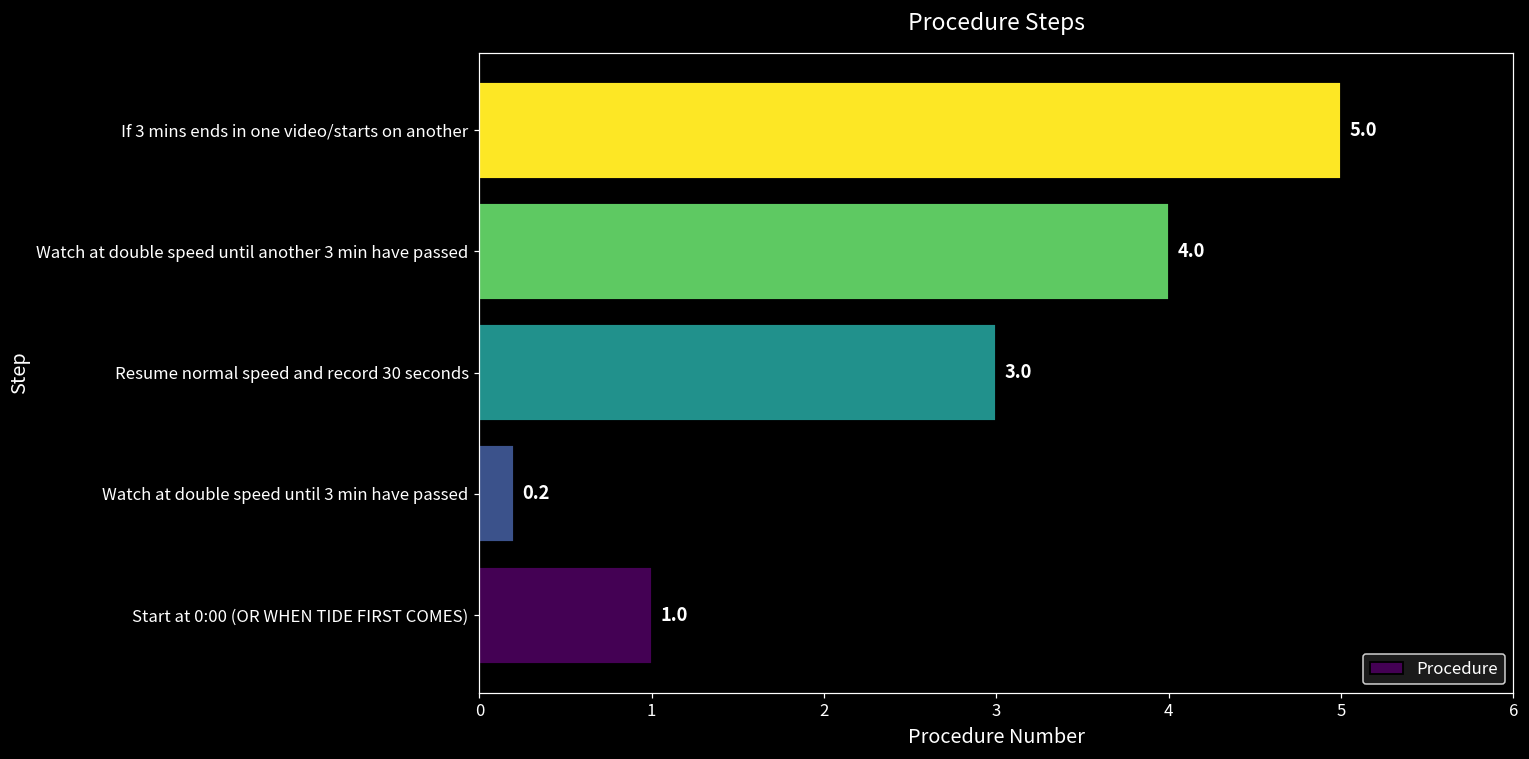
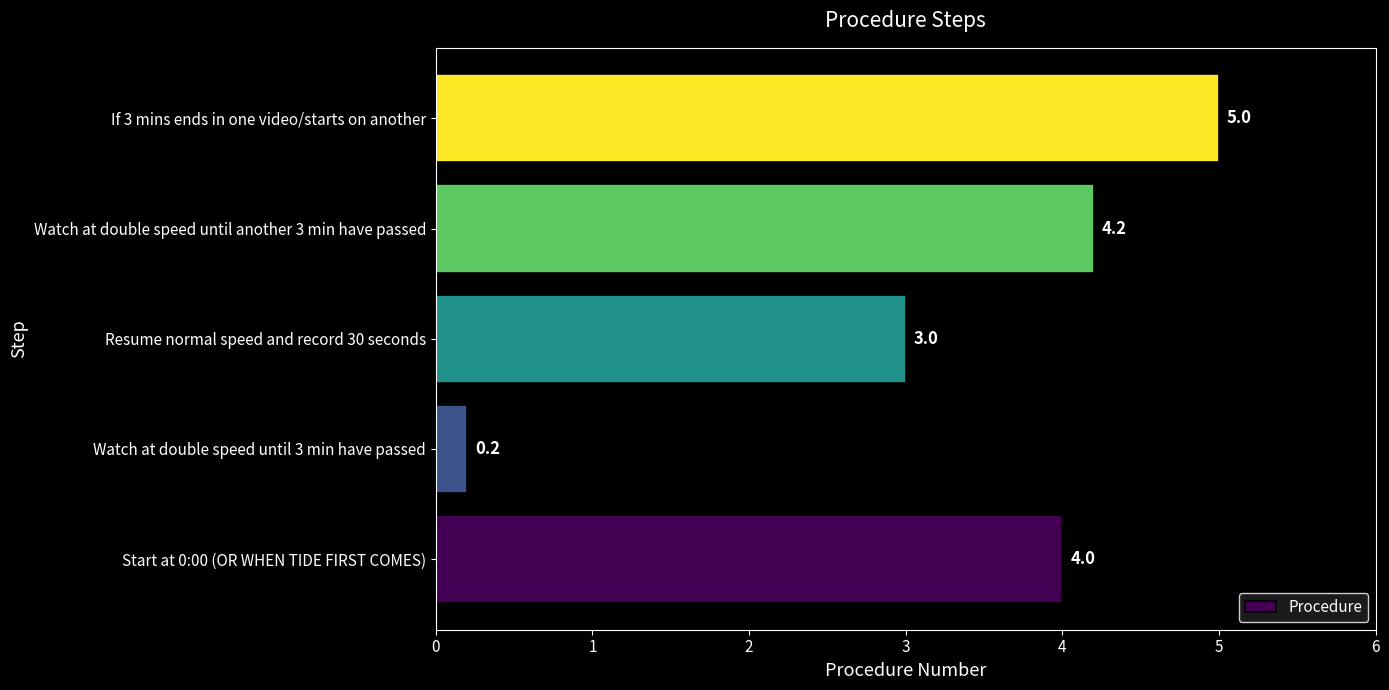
  {
    "If 3 mins ends in one video/starts on another": 5.0,
-   "Watch at double speed until another 3 min have passed": 4.0,
+   "Watch at double speed until another 3 min have passed": 4.2,
    "Resume normal speed and record 30 seconds": 3.0,
    "Watch at double speed until 3 min have passed": 0.2,
-   "Start at 0:00 (OR WHEN TIDE FIRST COMES)": 1.0
+   "Start at 0:00 (OR WHEN TIDE FIRST COMES)": 4.0
  }
